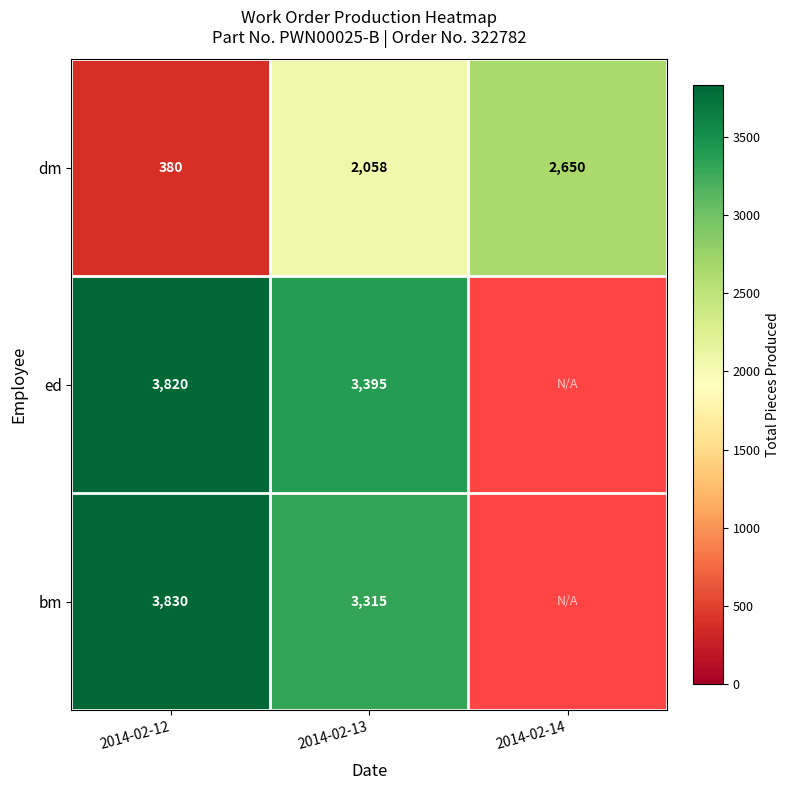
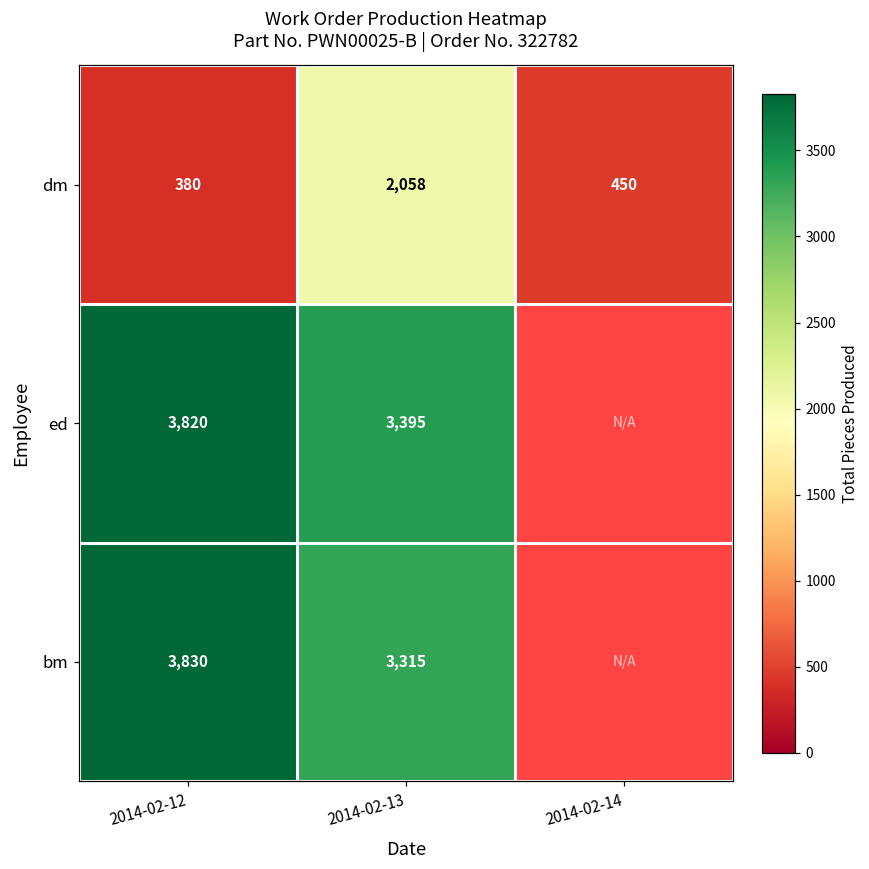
  {
    "dm": {
      "2014-02-12": "380",
      "2014-02-13": "2,058",
-     "2014-02-14": "2,650"
+     "2014-02-14": "450"
    },
    "ed": {
      "2014-02-12": "3,820",
      "2014-02-13": "3,395"
    },
    "bm": {
      "2014-02-12": "3,830",
      "2014-02-13": "3,315"
    }
  }
